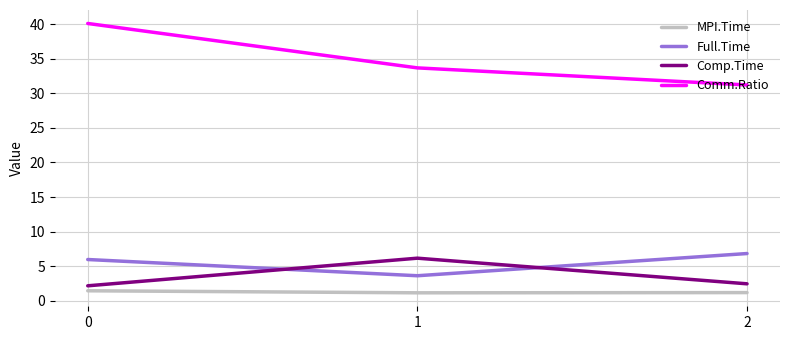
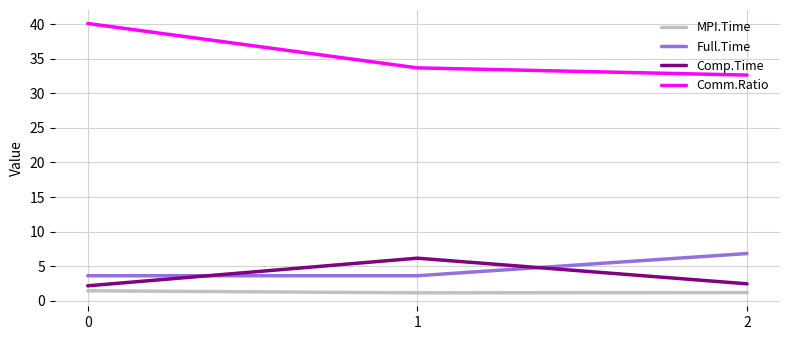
  {
    "MPI.Time": {
      "0": 1,
      "1": 1,
      "2": 1
    },
    "Full.Time": {
-     "0": 6,
+     "0": 4,
      "1": 4,
      "2": 7
    },
    "Comp.Time": {
      "0": 2,
      "1": 6,
      "2": 2
    },
    "Comm.Ratio": {
      "0": 40,
      "1": 34,
-     "2": 31
+     "2": 33
    }
  }
